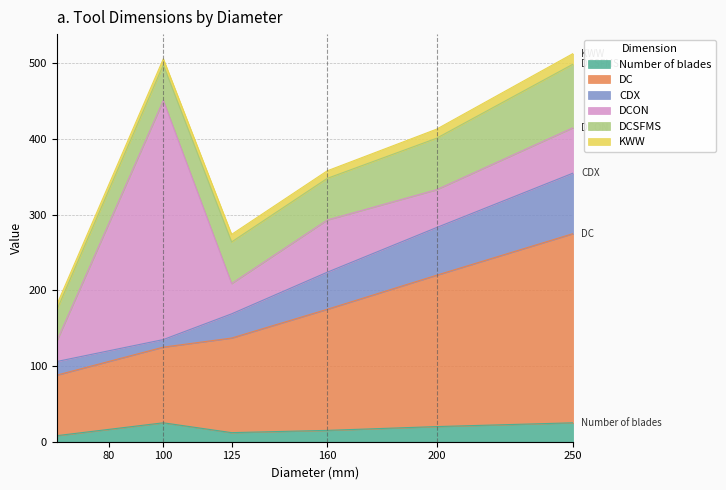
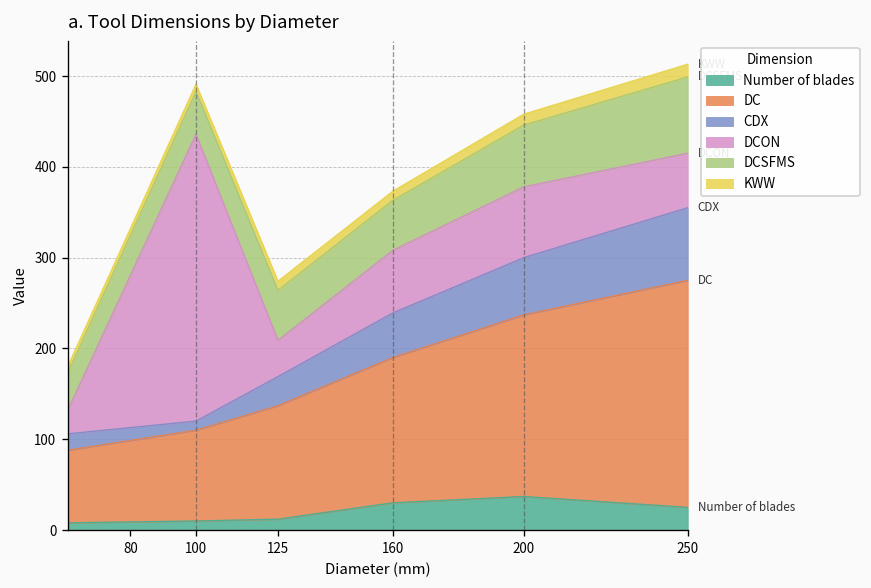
  {
    "Number of blades": {
-     "100": 30,
+     "100": 10,
      "125": 10,
-     "160": 20,
-     "200": 20,
+     "160": 30,
+     "200": 40,
      "250": 30
    },
    "DC": {
      "100": 100,
      "125": 130,
      "160": 160,
      "200": 200,
      "250": 250
    },
    "CDX": {
      "100": 10,
      "125": 30,
      "160": 50,
      "200": 60,
      "250": 80
    },
    "DCON": {
      "100": 320,
      "125": 40,
      "160": 70,
-     "200": 50,
+     "200": 80,
      "250": 60
    },
    "DCSFMS": {
      "100": 50,
      "125": 60,
      "160": 60,
      "200": 70,
      "250": 80
    },
    "KWW": {
      "100": 10,
      "125": 10,
      "160": 10,
      "200": 10,
      "250": 10
    }
  }
